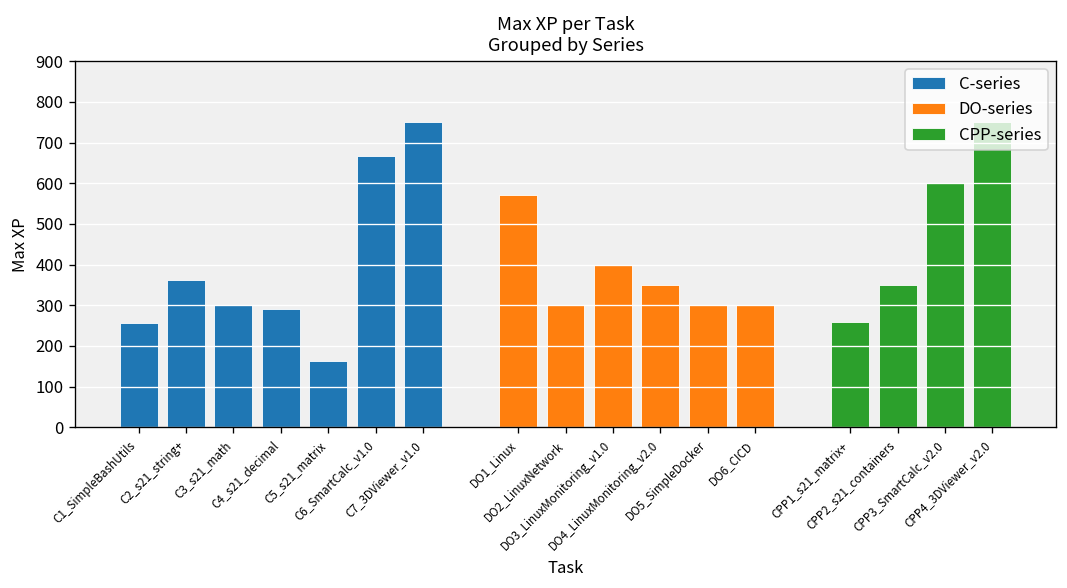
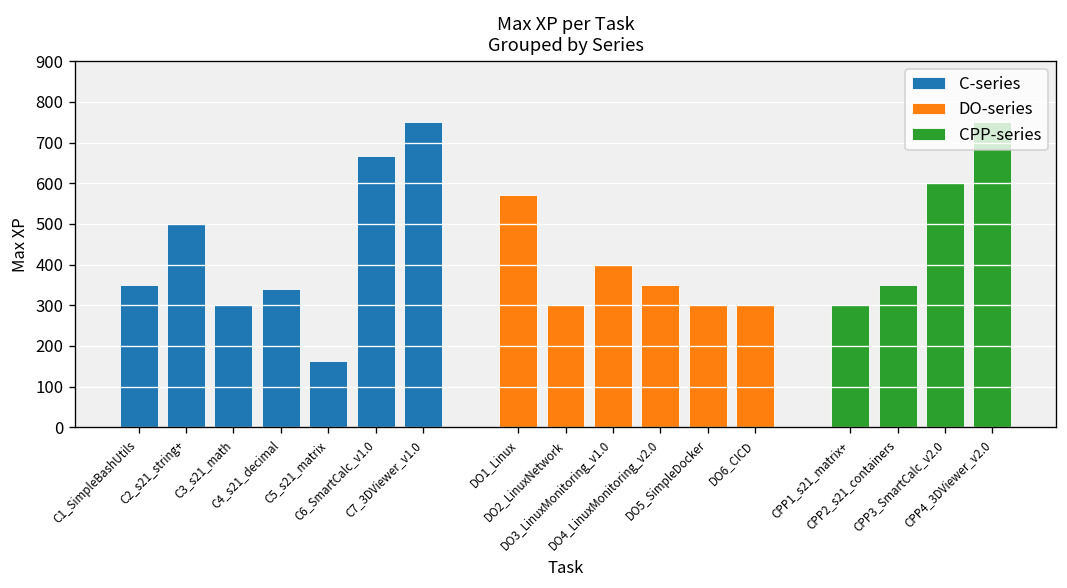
  {
    "C-series": {
-     "C1_SimpleBashUtils": 260,
-     "C2_s21_string+": 360,
+     "C1_SimpleBashUtils": 350,
+     "C2_s21_string+": 500,
      "C3_s21_math": 300,
-     "C4_s21_decimal": 290,
+     "C4_s21_decimal": 340,
      "C5_s21_matrix": 160,
      "C6_SmartCalc_v1.0": 670,
      "C7_3DViewer_v1.0": 750
    },
    "DO-series": {
      "DO1_Linux": 570,
      "DO2_LinuxNetwork": 300,
      "DO3_LinuxMonitoring_v1.0": 400,
      "DO4_LinuxMonitoring_v2.0": 350,
      "DO5_SimpleDocker": 300,
      "DO6_CICD": 300
    },
    "CPP-series": {
-     "CPP1_s21_matrix+": 260,
+     "CPP1_s21_matrix+": 300,
      "CPP2_s21_containers": 350,
      "CPP3_SmartCalc_v2.0": 600
    }
  }
